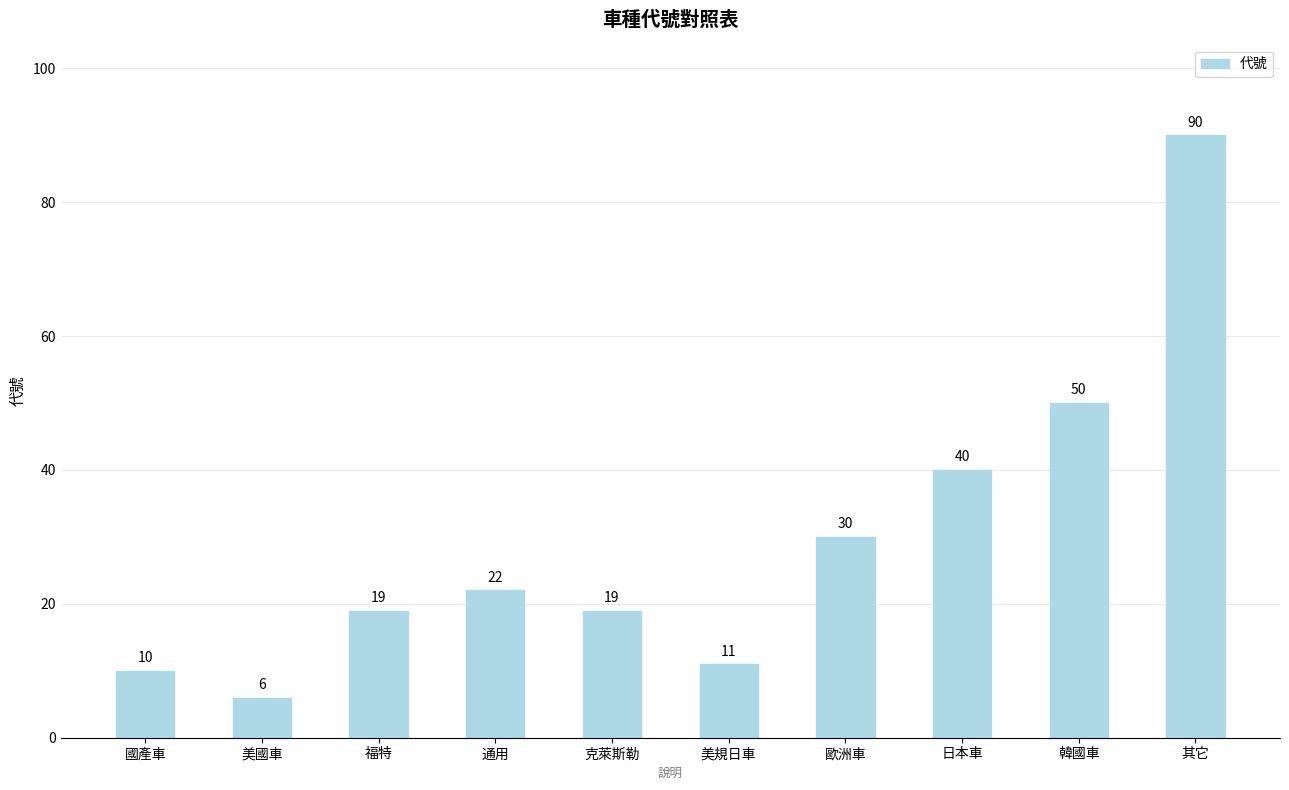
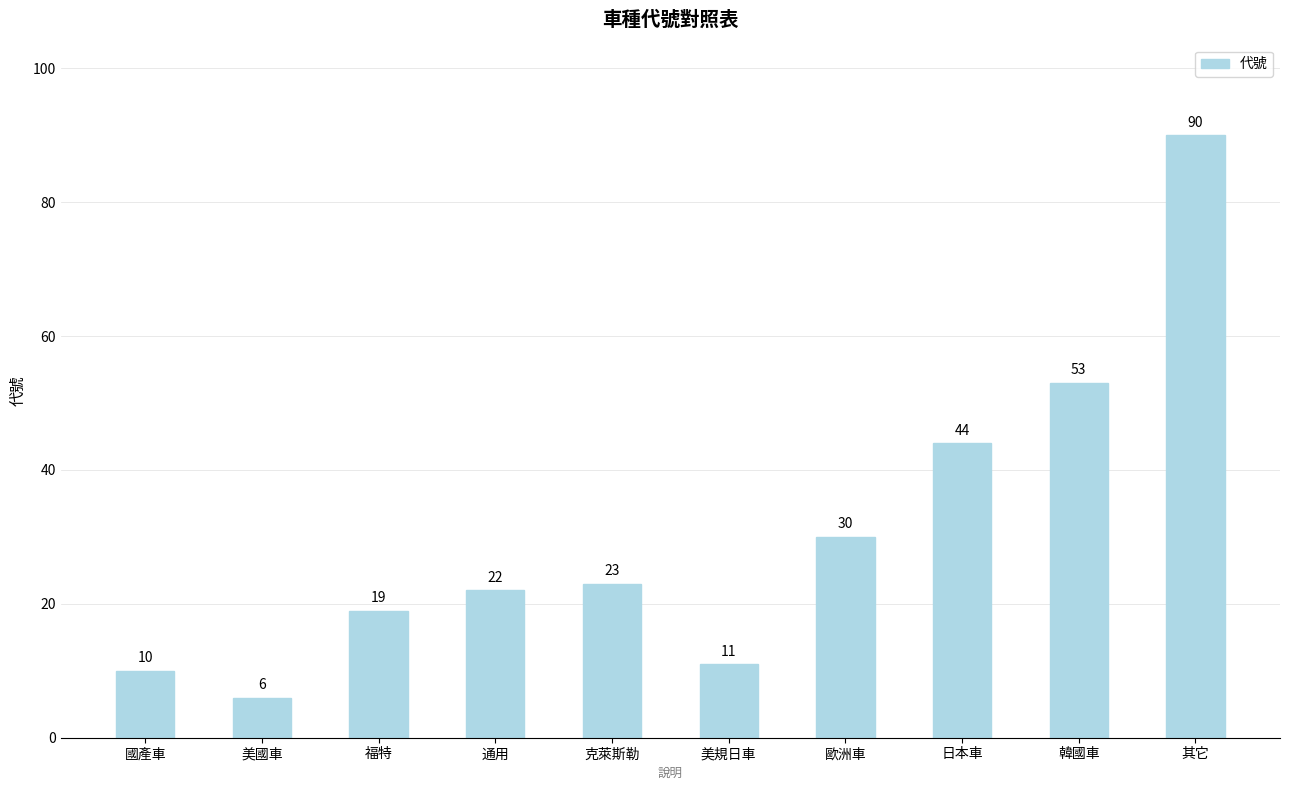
  {
    "國產車": 10,
    "美國車": 6,
    "福特": 19,
    "通用": 22,
-   "克萊斯勒": 19,
+   "克萊斯勒": 23,
    "美規日車": 11,
    "歐洲車": 30,
-   "日本車": 40,
-   "韓國車": 50,
+   "日本車": 44,
+   "韓國車": 53,
    "其它": 90
  }
